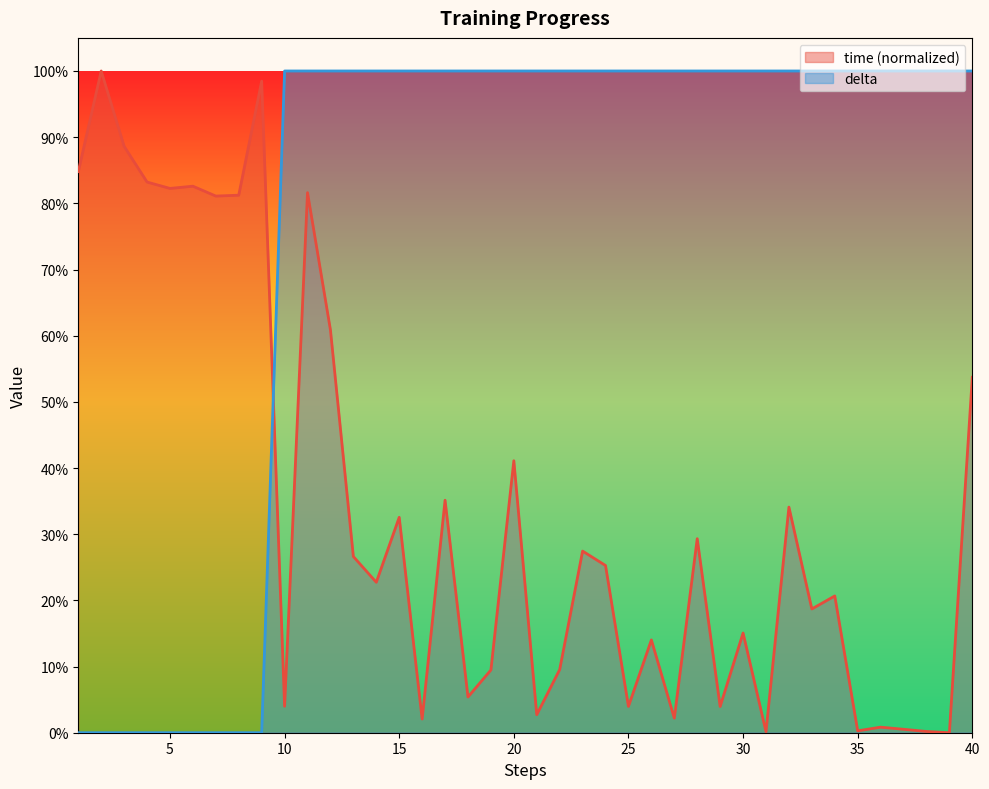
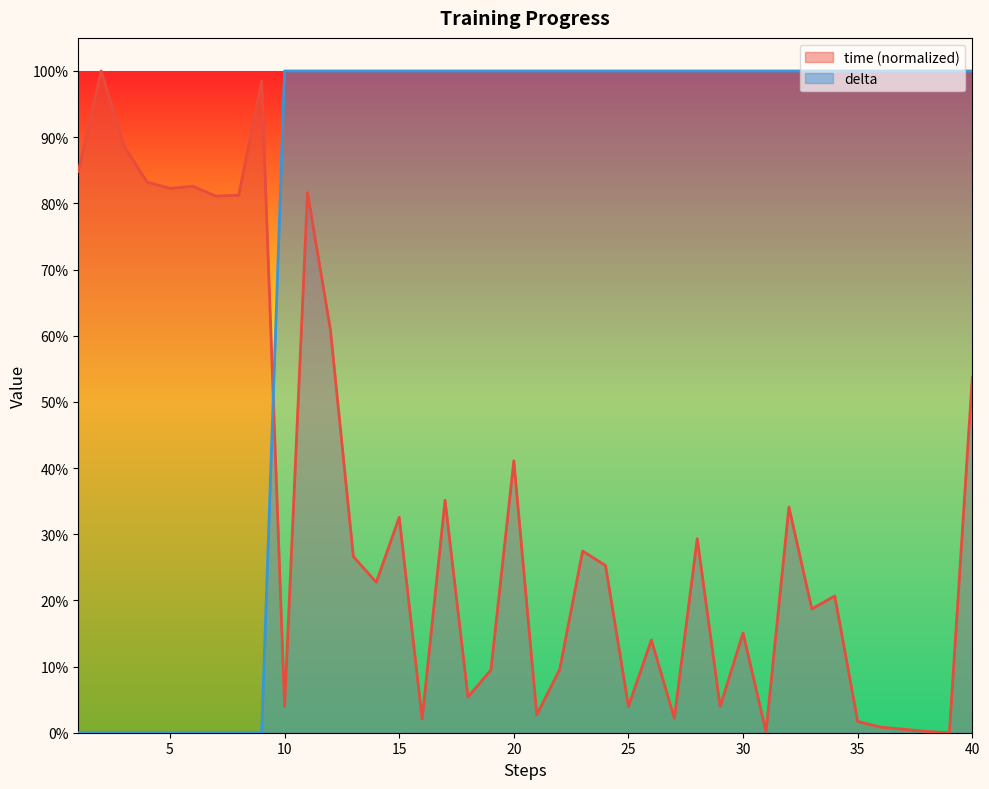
  {
    "time (normalized)": {
      "5": "82%",
      "10": "4%",
      "15": "33%",
      "20": "41%",
      "25": "4%",
      "30": "15%",
-     "35": "0%",
+     "35": "2%",
      "40": "54%"
    },
    "delta": {
      "5": "0%",
      "10": "100%",
      "15": "100%",
      "20": "100%",
      "25": "100%",
      "30": "100%",
      "40": "100%"
    }
  }
